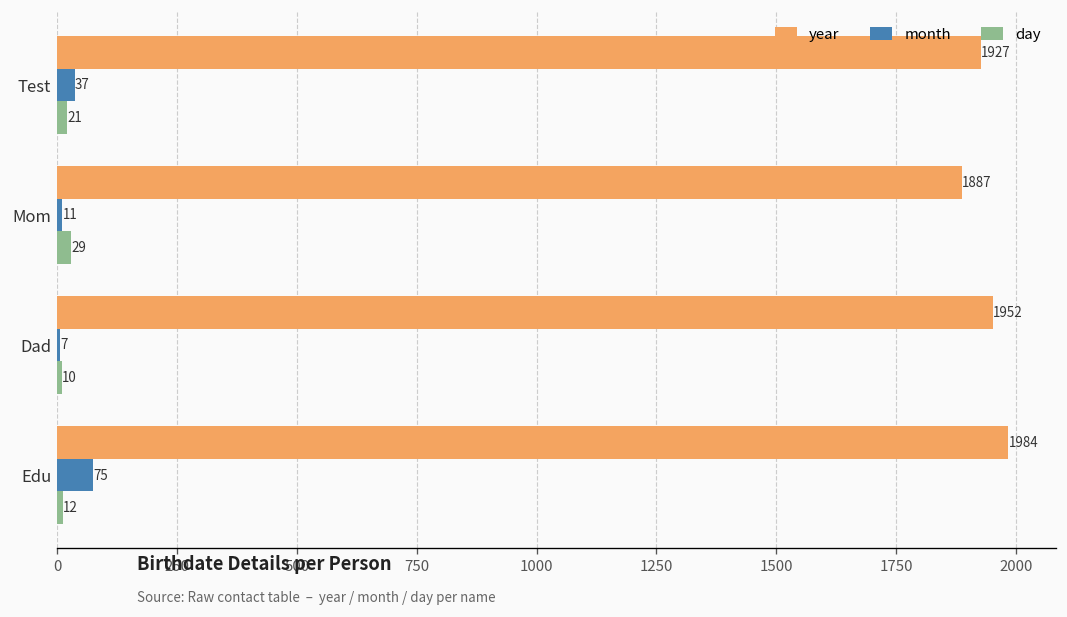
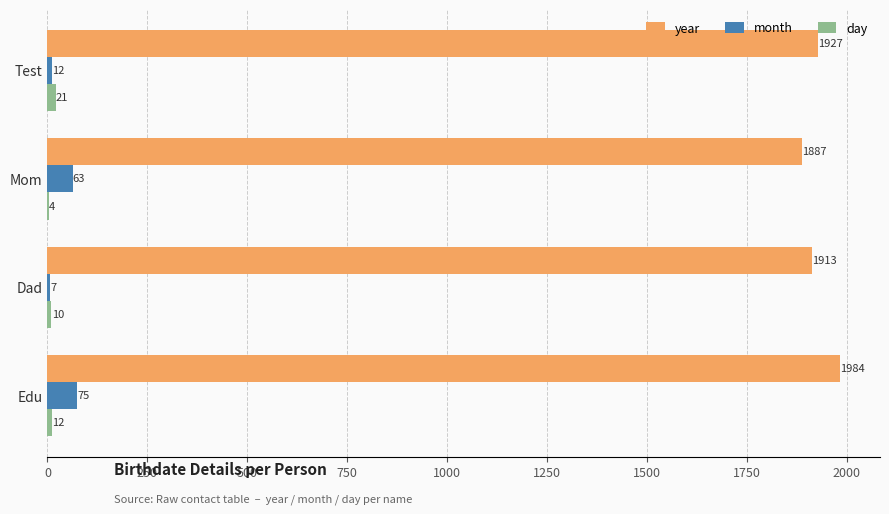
  {
    "year": {
      "Test": 1927,
      "Mom": 1887,
-     "Dad": 1952,
+     "Dad": 1913,
      "Edu": 1984
    },
    "month": {
-     "Test": 37,
-     "Mom": 11,
+     "Test": 12,
+     "Mom": 63,
      "Dad": 7,
      "Edu": 75
    },
    "day": {
      "Test": 21,
-     "Mom": 29,
+     "Mom": 4,
      "Dad": 10,
      "Edu": 12
    }
  }
